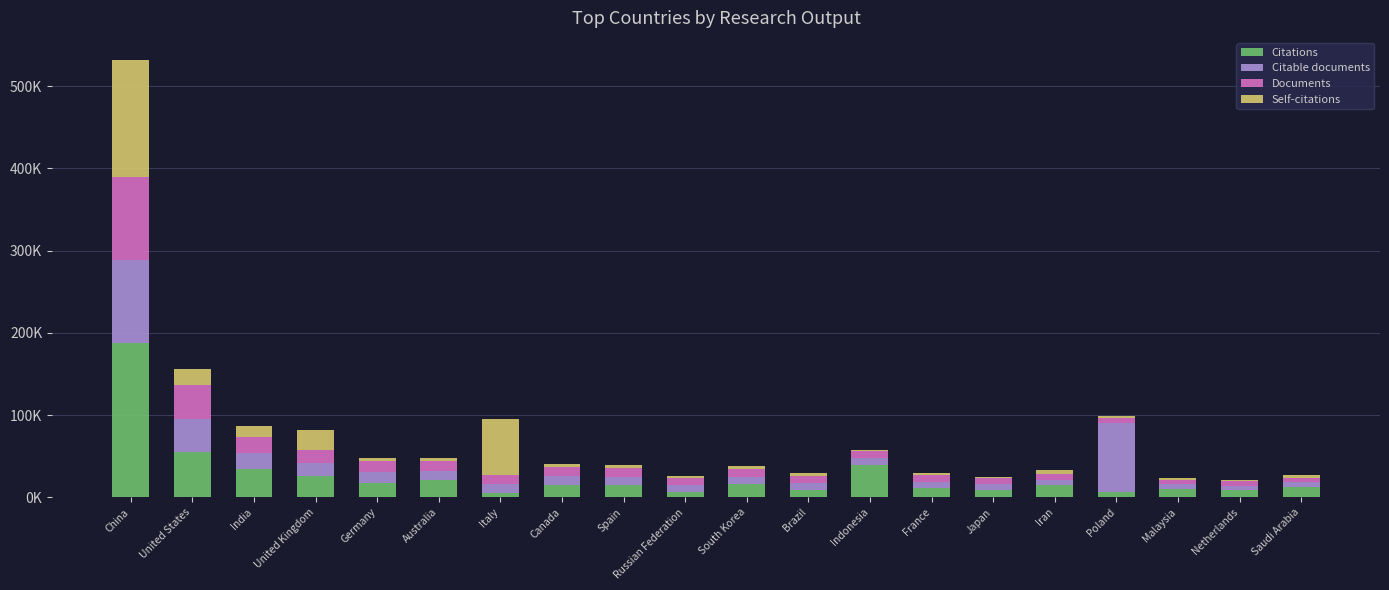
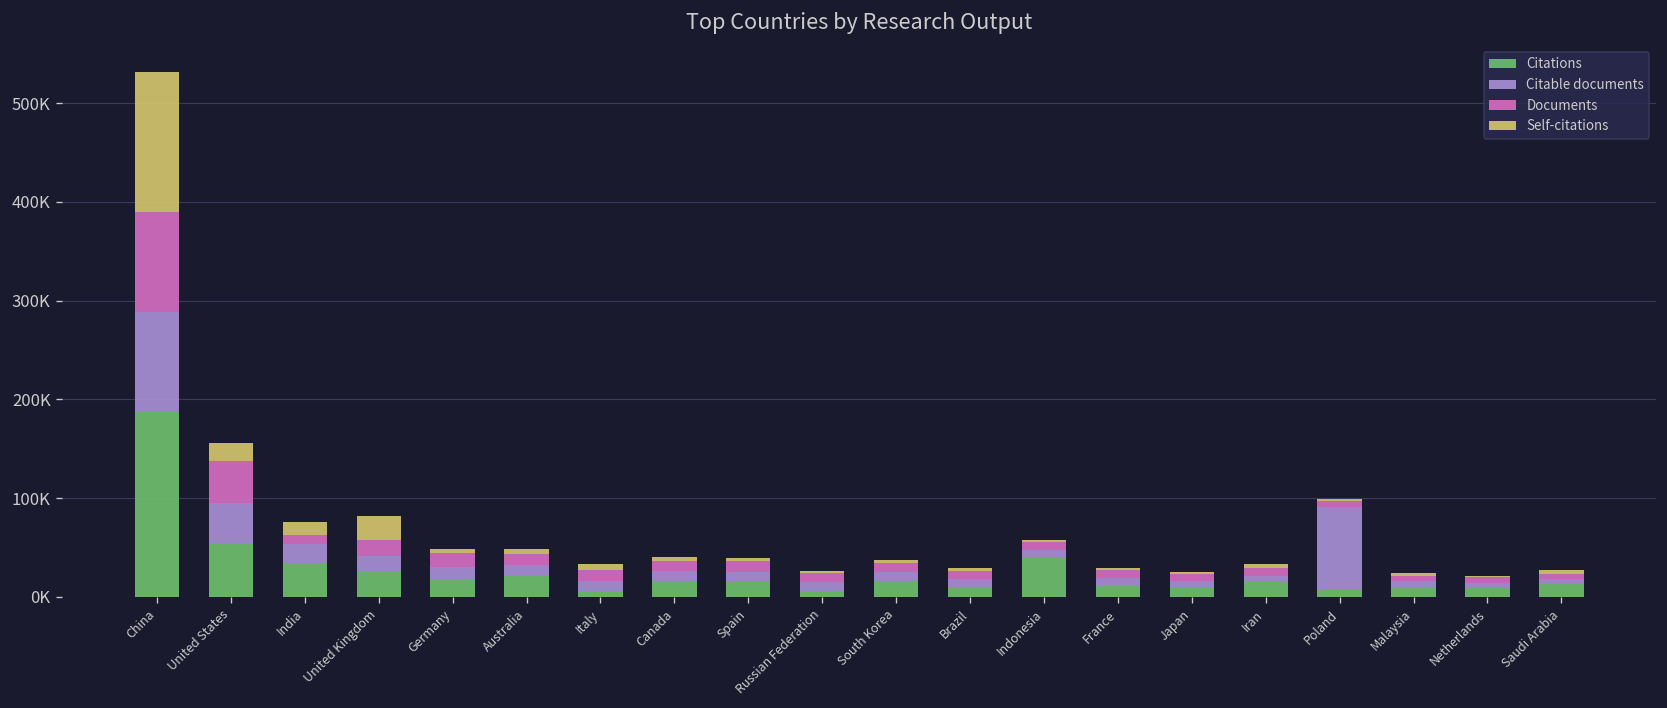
  {
    "Citations": {
      "China": 190000,
      "United States": 50000,
      "India": 30000,
      "United Kingdom": 30000,
      "Germany": 20000,
      "Australia": 20000,
      "Italy": 10000,
      "Canada": 20000,
      "Spain": 10000,
      "Russian Federation": 10000,
      "South Korea": 20000,
      "Brazil": 10000,
      "Indonesia": 40000,
      "France": 10000,
      "Japan": 10000,
      "Iran": 10000,
      "Poland": 10000,
      "Malaysia": 10000,
      "Netherlands": 10000,
      "Saudi Arabia": 10000
    },
    "Citable documents": {
      "China": 100000,
      "United States": 40000,
      "India": 20000,
      "United Kingdom": 20000,
      "Germany": 10000,
      "Australia": 10000,
      "Italy": 10000,
      "Canada": 10000,
      "Spain": 10000,
      "Russian Federation": 10000,
      "South Korea": 10000,
      "Brazil": 10000,
      "Indonesia": 10000,
      "France": 10000,
      "Japan": 10000,
      "Iran": 10000,
      "Poland": 80000,
      "Malaysia": 10000,
      "Netherlands": 10000,
      "Saudi Arabia": 10000
    },
    "Documents": {
      "China": 100000,
      "United States": 40000,
-     "India": 20000,
+     "India": 10000,
      "United Kingdom": 20000,
      "Germany": 10000,
      "Australia": 10000,
      "Italy": 10000,
      "Canada": 10000,
      "Spain": 10000,
      "Russian Federation": 10000,
      "South Korea": 10000,
      "Brazil": 10000,
      "Indonesia": 10000,
      "France": 10000,
      "Japan": 10000,
      "Iran": 10000,
      "Poland": 10000,
      "Malaysia": 10000,
      "Netherlands": 10000,
      "Saudi Arabia": 10000
    },
    "Self-citations": {
      "China": 140000,
      "United States": 20000,
      "India": 10000,
      "United Kingdom": 20000,
      "Germany": 0,
      "Australia": 0,
-     "Italy": 70000,
+     "Italy": 10000,
      "Canada": 0,
      "Spain": 0,
      "South Korea": 0,
      "Iran": 0,
      "Saudi Arabia": 0
    }
  }
